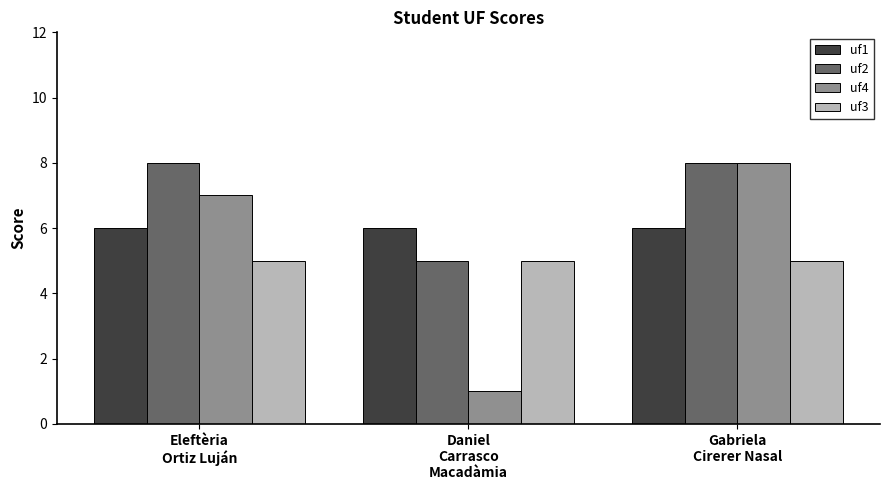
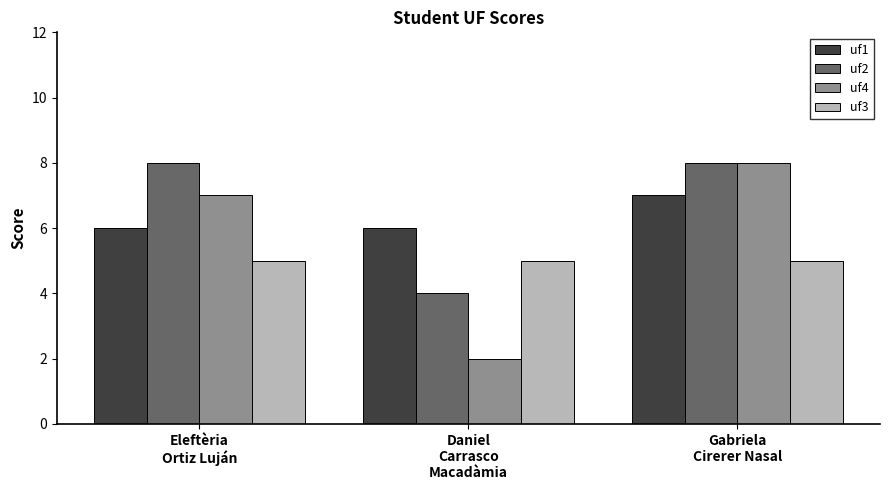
  {
    "uf1": {
      "Eleftèria Ortiz Luján": 6,
      "Daniel Carrasco Macadàmia": 6,
-     "Gabriela Cirerer Nasal": 6
+     "Gabriela Cirerer Nasal": 7
    },
    "uf2": {
      "Eleftèria Ortiz Luján": 8,
-     "Daniel Carrasco Macadàmia": 5,
+     "Daniel Carrasco Macadàmia": 4,
      "Gabriela Cirerer Nasal": 8
    },
    "uf4": {
      "Eleftèria Ortiz Luján": 7,
-     "Daniel Carrasco Macadàmia": 1,
+     "Daniel Carrasco Macadàmia": 2,
      "Gabriela Cirerer Nasal": 8
    },
    "uf3": {
      "Eleftèria Ortiz Luján": 5,
      "Daniel Carrasco Macadàmia": 5,
      "Gabriela Cirerer Nasal": 5
    }
  }
